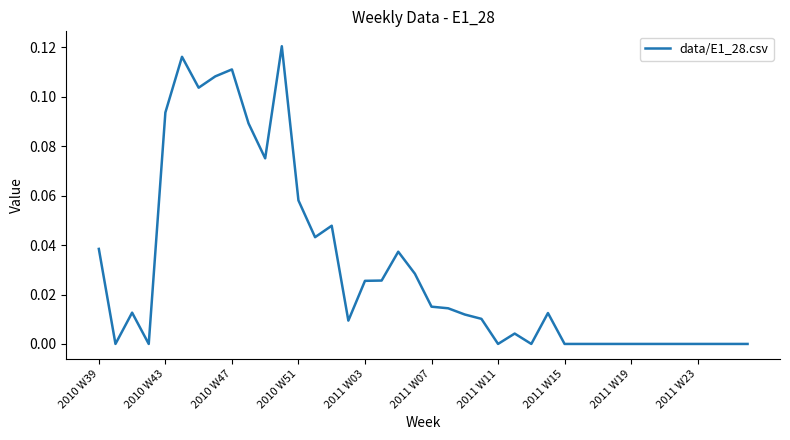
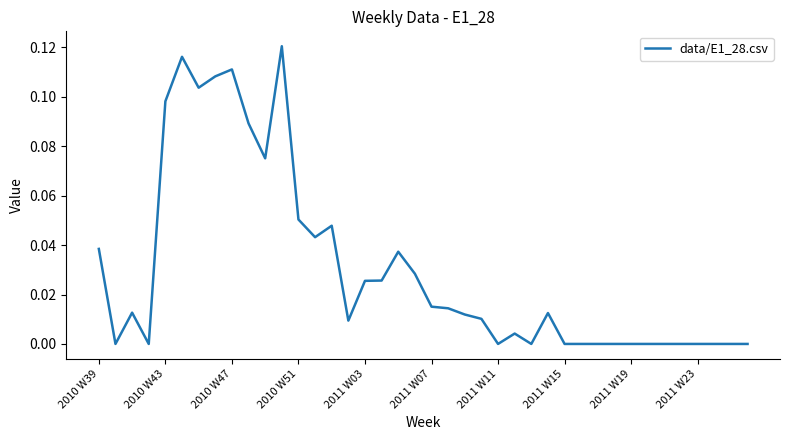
  {
    "2010 W39": 0.038,
-   "2010 W43": 0.094,
+   "2010 W43": 0.098,
    "2010 W47": 0.111,
-   "2010 W51": 0.058,
+   "2010 W51": 0.050,
    "2011 W03": 0.026,
    "2011 W07": 0.015,
    "2011 W11": 0.000,
    "2011 W15": 0.000,
    "2011 W19": 0.000,
    "2011 W23": 0.000
  }
